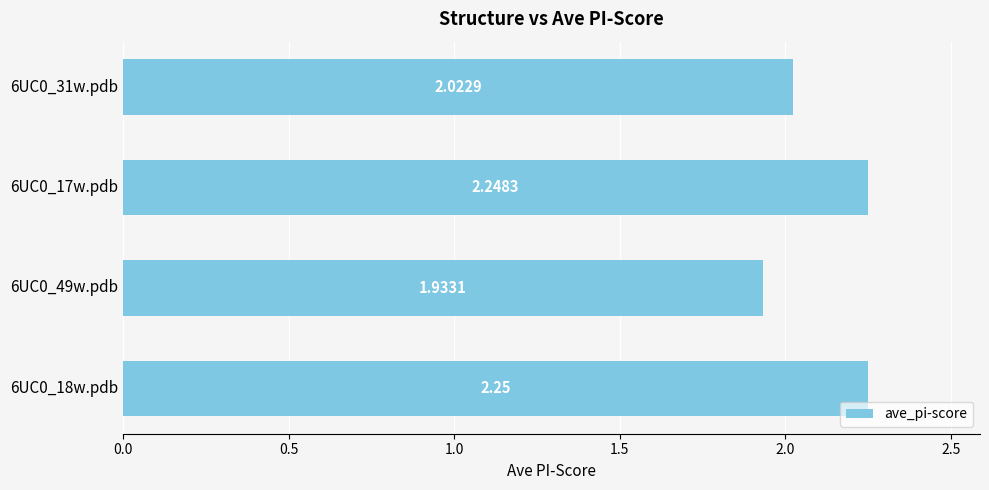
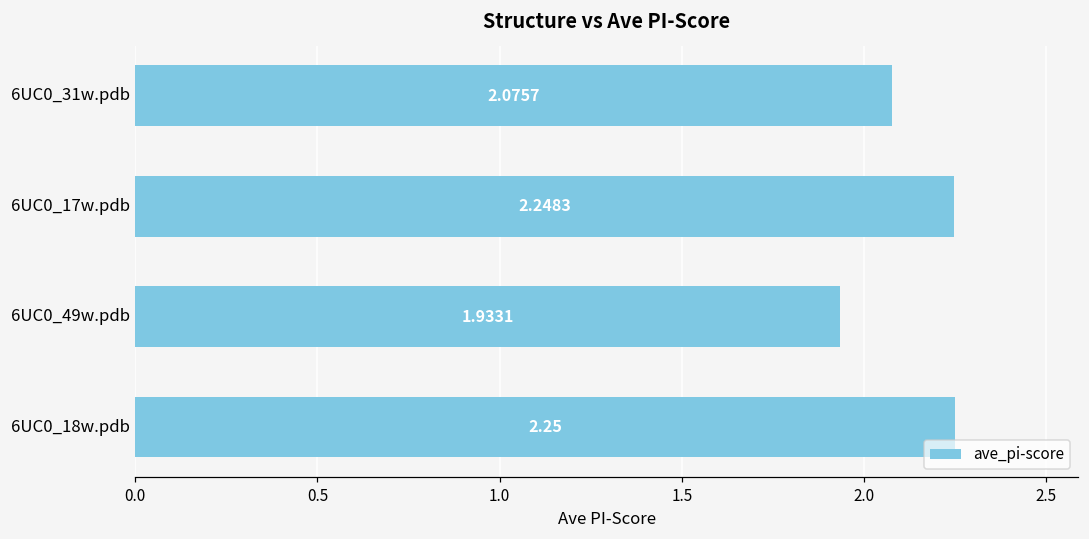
  {
-   "6UC0_31w.pdb": 2.0229,
+   "6UC0_31w.pdb": 2.0757,
    "6UC0_17w.pdb": 2.2483,
    "6UC0_49w.pdb": 1.9331,
    "6UC0_18w.pdb": 2.25
  }
